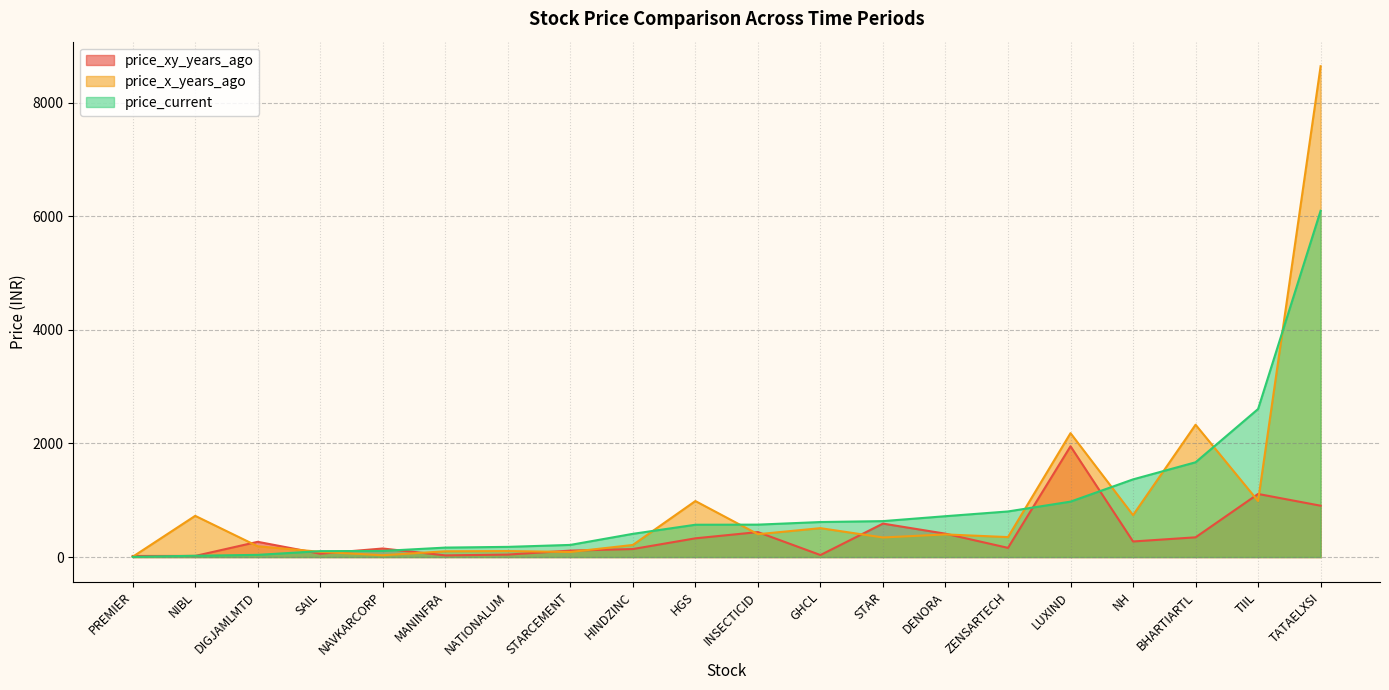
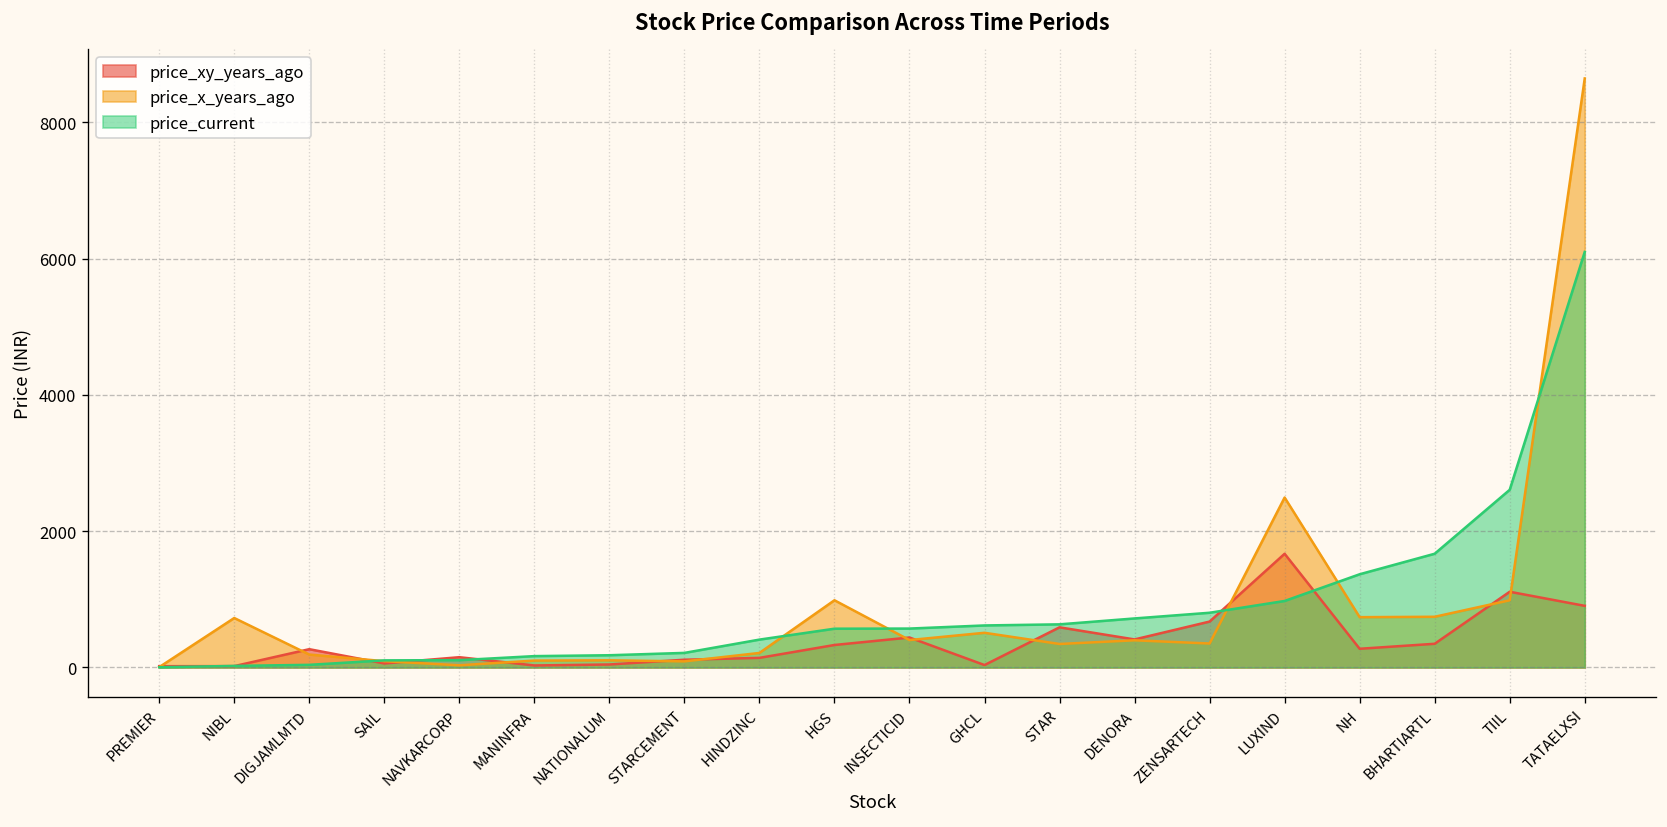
  {
    "price_xy_years_ago": {
      "DIGJAMLMTD": 300,
      "MANINFRA": 0,
      "NATIONALUM": 0,
      "HINDZINC": 100,
      "HGS": 300,
      "GHCL": 0,
-     "ZENSARTECH": 200,
-     "LUXIND": 2000,
+     "ZENSARTECH": 700,
+     "LUXIND": 1700,
      "NH": 300,
      "BHARTIARTL": 300,
      "TIIL": 1100,
      "TATAELXSI": 900
    },
    "price_x_years_ago": {
      "NIBL": 700,
      "DIGJAMLMTD": 200,
      "NAVKARCORP": 0,
      "MANINFRA": 100,
      "NATIONALUM": 100,
      "HINDZINC": 200,
      "HGS": 1000,
      "GHCL": 500,
      "STAR": 300,
      "ZENSARTECH": 400,
-     "LUXIND": 2200,
+     "LUXIND": 2500,
      "NH": 700,
-     "BHARTIARTL": 2300,
+     "BHARTIARTL": 700,
      "TIIL": 1000,
      "TATAELXSI": 8600
    },
    "price_current": {
      "DIGJAMLMTD": 0,
      "MANINFRA": 200,
      "NATIONALUM": 200,
      "STARCEMENT": 200,
      "HINDZINC": 400,
      "HGS": 600,
      "INSECTICID": 600,
      "GHCL": 600,
      "DENORA": 700,
      "ZENSARTECH": 800,
      "LUXIND": 1000,
      "NH": 1400,
      "BHARTIARTL": 1700,
      "TIIL": 2600,
      "TATAELXSI": 6100
    }
  }
